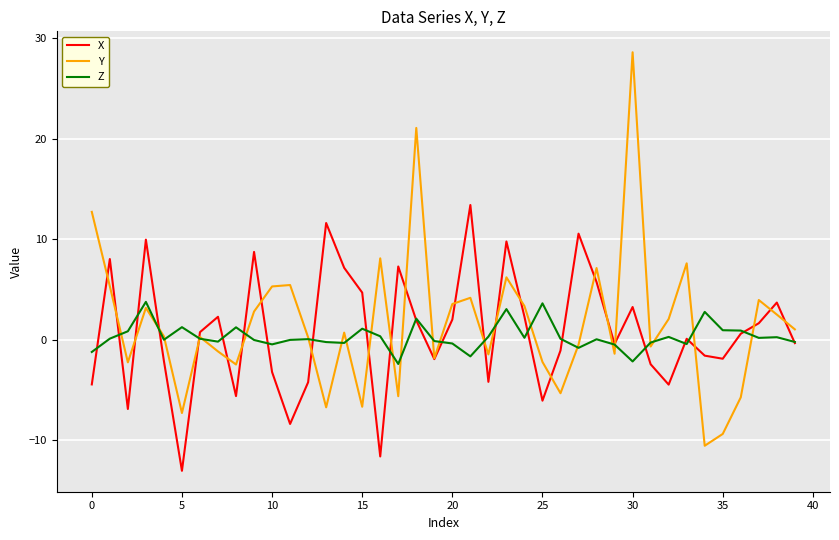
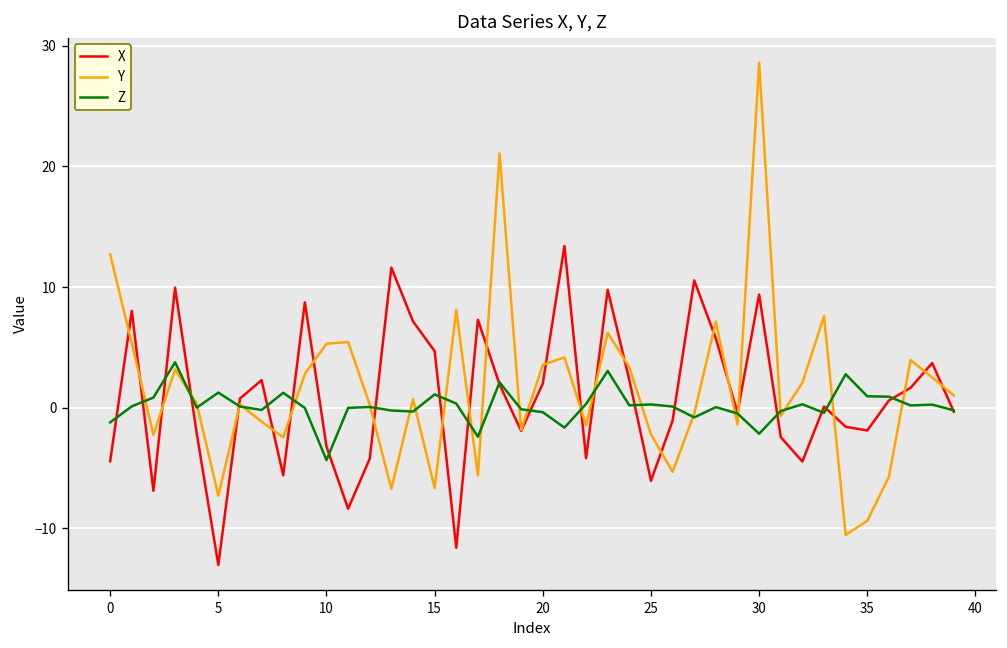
  {
    "X": {
      "0": -4.5,
      "5": -13.1,
      "10": -3.2,
      "15": 4.7,
      "20": 2.0,
      "25": -6.1,
-     "30": 3.2,
+     "30": 9.4,
      "35": -1.9
    },
    "Y": {
      "0": 12.7,
      "5": -7.3,
      "10": 5.3,
      "15": -6.7,
      "20": 3.5,
      "25": -2.2,
      "30": 28.6,
      "35": -9.4
    },
    "Z": {
      "0": -1.2,
      "5": 1.2,
-     "10": -0.5,
+     "10": -4.4,
      "15": 1.1,
      "20": -0.4,
-     "25": 3.6,
+     "25": 0.3,
      "30": -2.2,
      "35": 0.9
    }
  }
